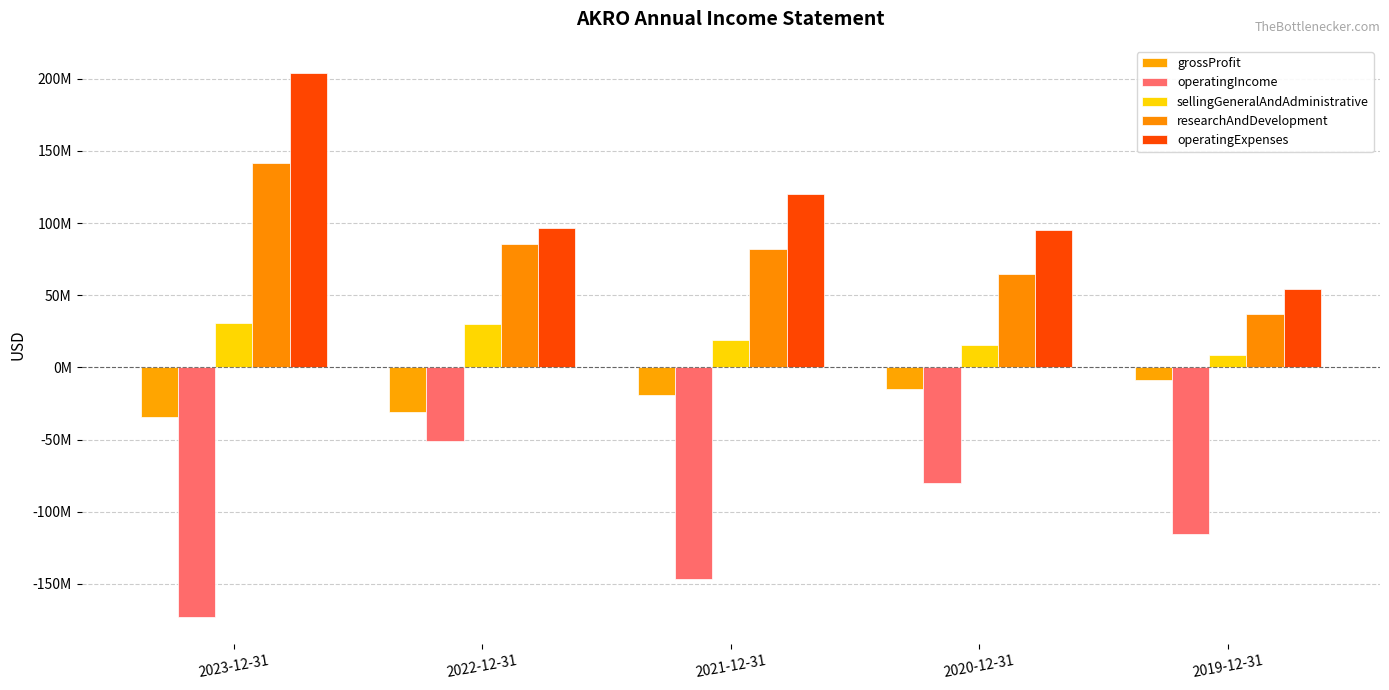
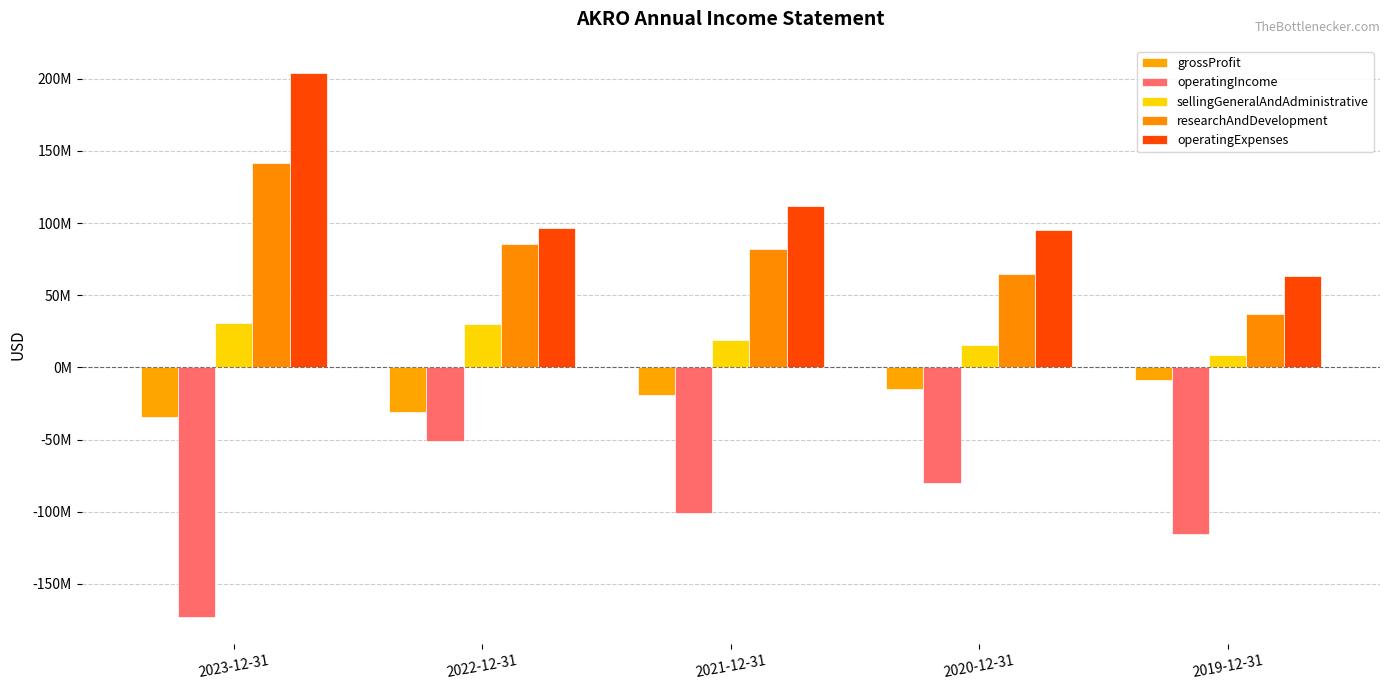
  {
    "operatingIncome": {
      "2023-12-31": -173000000,
      "2022-12-31": -51000000,
-     "2021-12-31": -147000000,
+     "2021-12-31": -101000000,
      "2020-12-31": -80000000,
      "2019-12-31": -115000000
    },
    "operatingExpenses": {
      "2023-12-31": 204000000,
      "2022-12-31": 96000000,
-     "2021-12-31": 120000000,
+     "2021-12-31": 112000000,
      "2020-12-31": 95000000,
-     "2019-12-31": 54000000
+     "2019-12-31": 63000000
    }
  }
